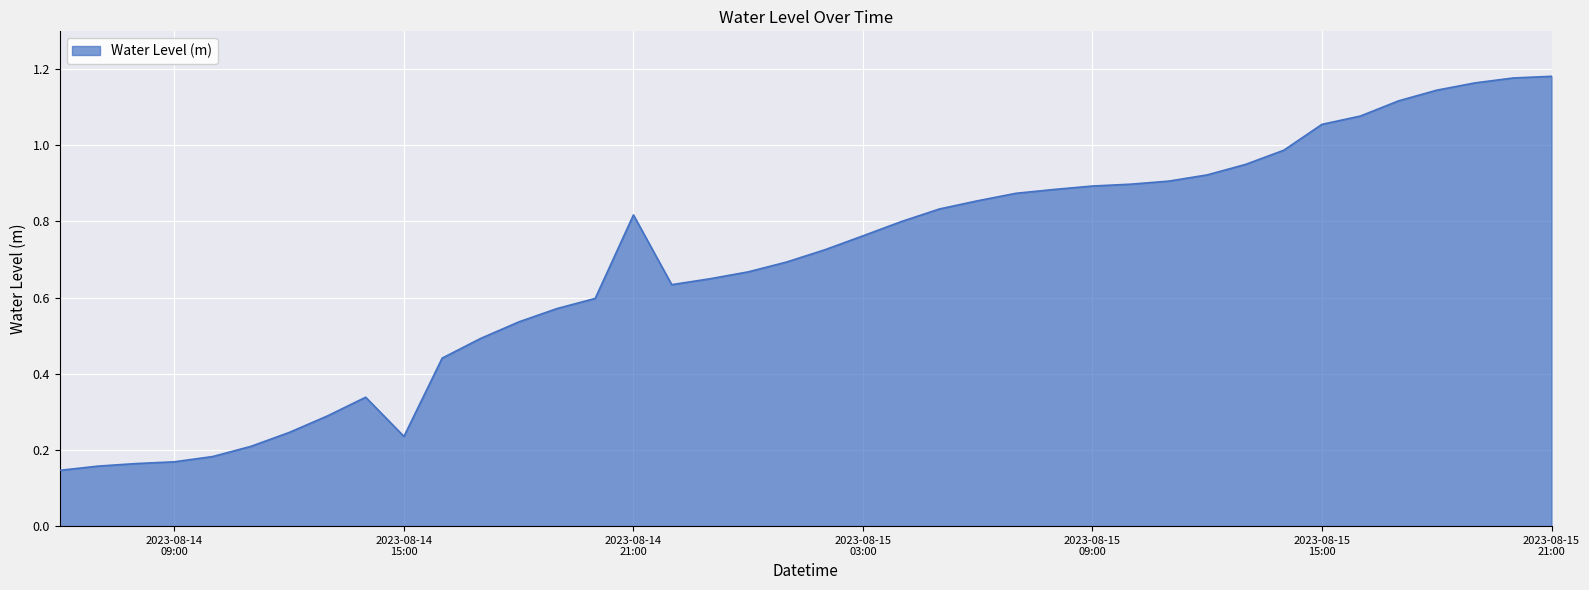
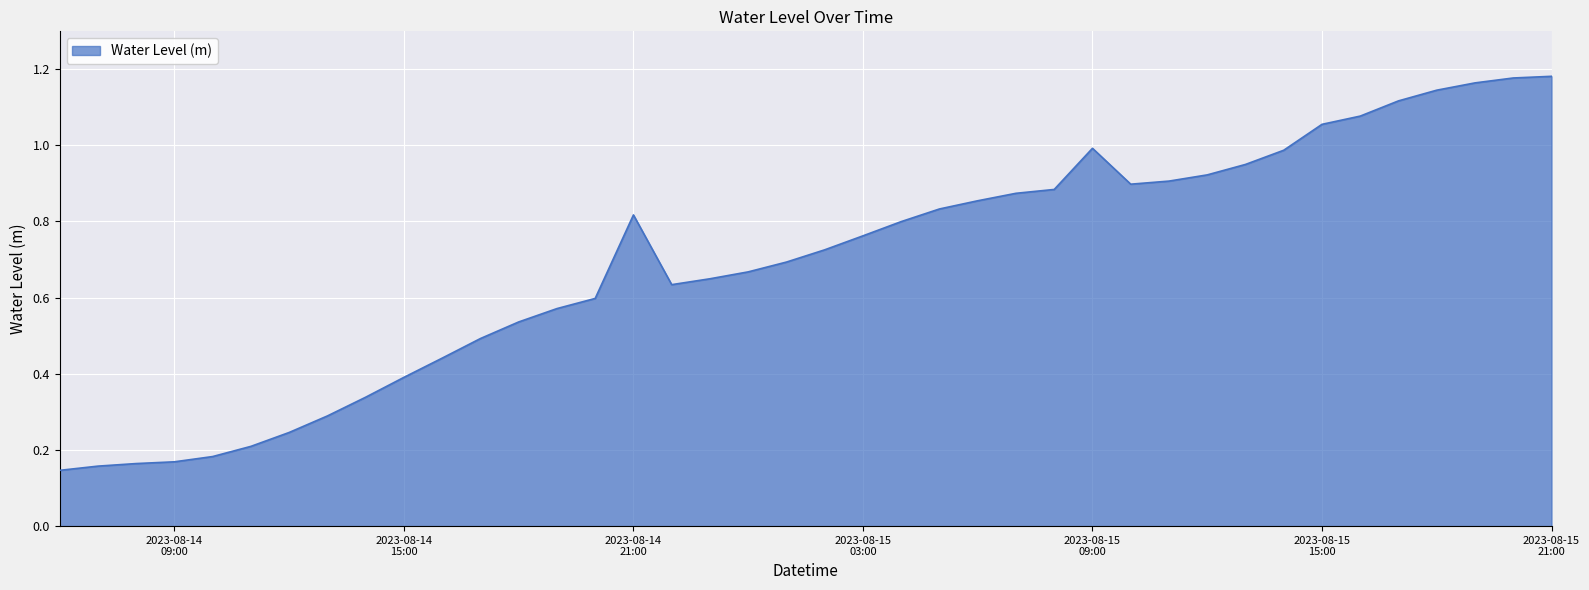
  {
    "2023-08-14 09:00": 0.17,
-   "2023-08-14 15:00": 0.24,
+   "2023-08-14 15:00": 0.39,
    "2023-08-14 21:00": 0.82,
    "2023-08-15 03:00": 0.76,
-   "2023-08-15 09:00": 0.89,
+   "2023-08-15 09:00": 0.99,
    "2023-08-15 15:00": 1.06,
    "2023-08-15 21:00": 1.18
  }
